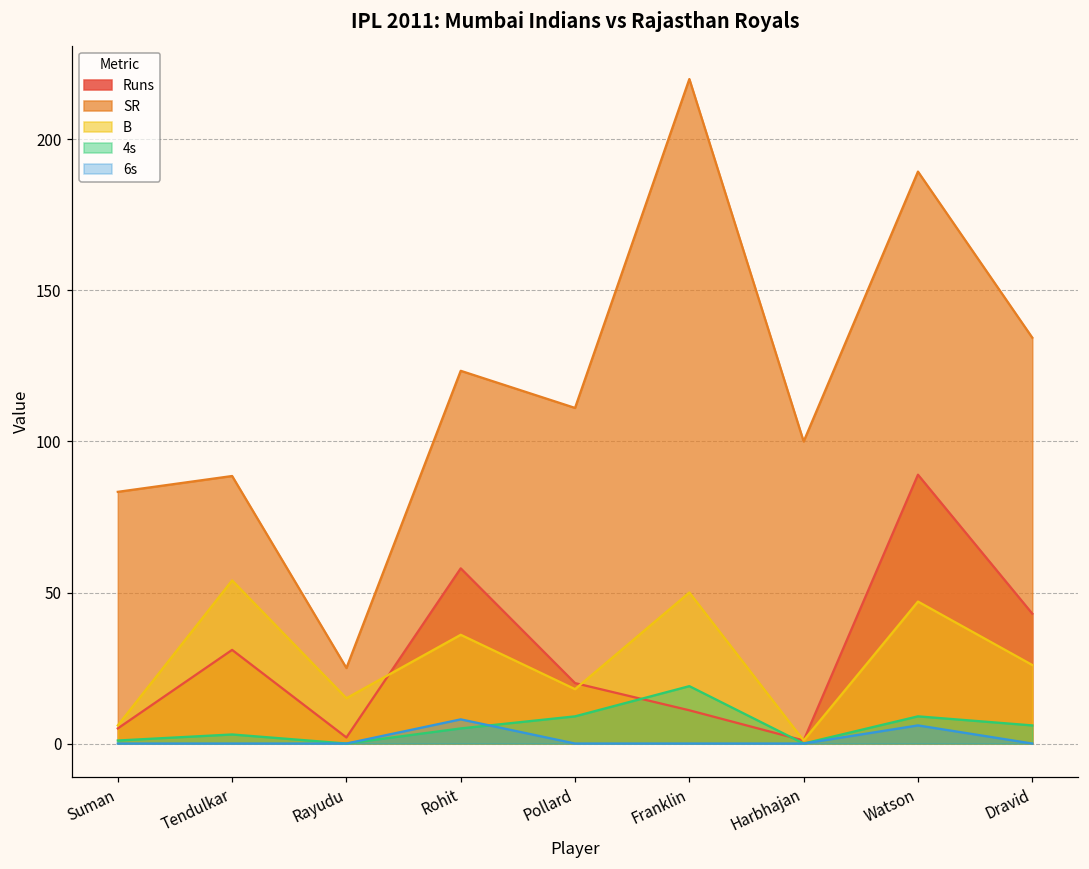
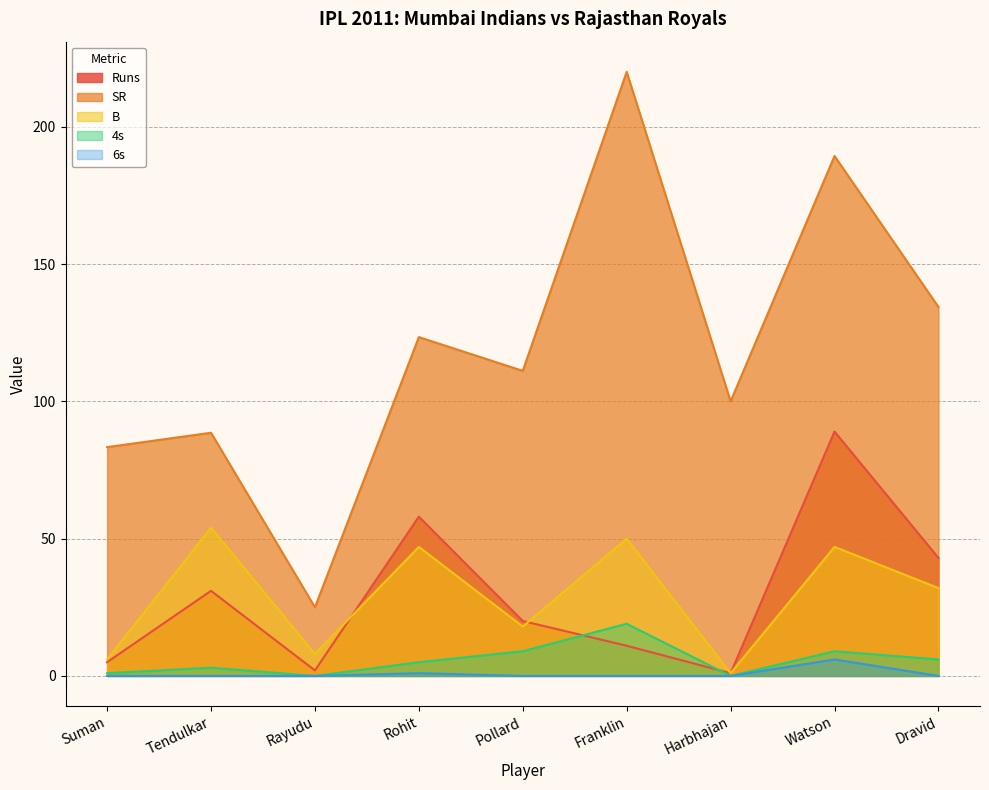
  {
    "B": {
      "Suman": 6,
      "Tendulkar": 54,
-     "Rayudu": 15,
-     "Rohit": 36,
+     "Rayudu": 8,
+     "Rohit": 47,
      "Pollard": 18,
      "Franklin": 50,
      "Watson": 47,
-     "Dravid": 26
+     "Dravid": 32
    },
    "4s": {
      "Suman": 1,
      "Tendulkar": 3,
      "Rohit": 5,
      "Pollard": 9,
      "Franklin": 19,
      "Watson": 9,
      "Dravid": 6
    },
    "6s": {
      "Suman": 0,
      "Tendulkar": 0,
-     "Rohit": 8,
+     "Rohit": 1,
      "Pollard": 0,
      "Franklin": 0,
      "Watson": 6,
      "Dravid": 0
    }
  }
